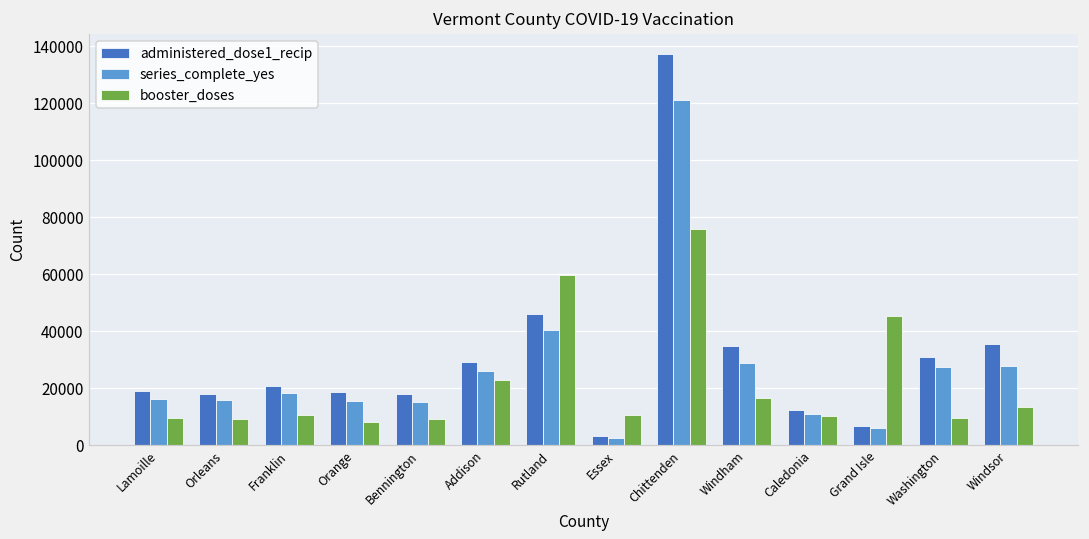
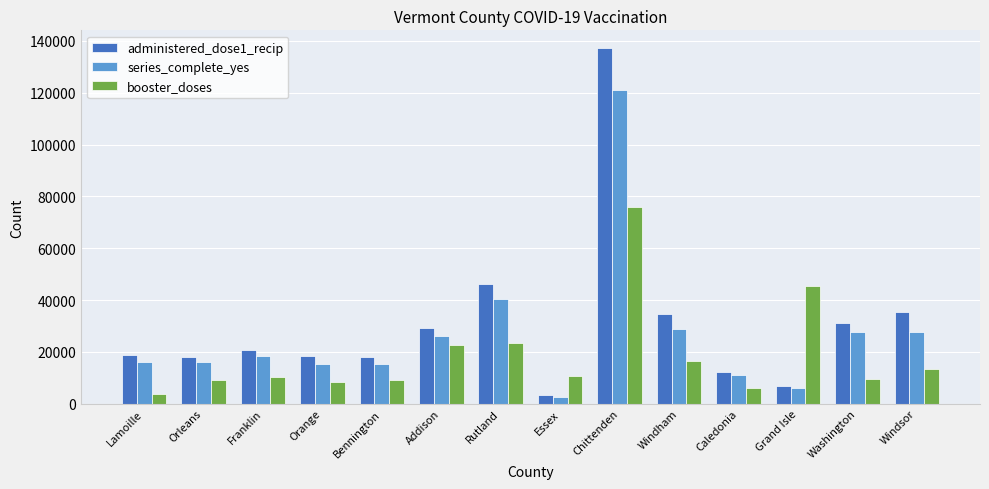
  {
    "booster_doses": {
-     "Lamoille": 10000,
+     "Lamoille": 4000,
      "Orleans": 9000,
      "Franklin": 10000,
      "Orange": 8000,
      "Bennington": 9000,
      "Addison": 23000,
-     "Rutland": 60000,
+     "Rutland": 24000,
      "Essex": 11000,
      "Chittenden": 76000,
      "Windham": 17000,
-     "Caledonia": 10000,
+     "Caledonia": 6000,
      "Grand Isle": 45000,
      "Washington": 10000,
      "Windsor": 13000
    }
  }
